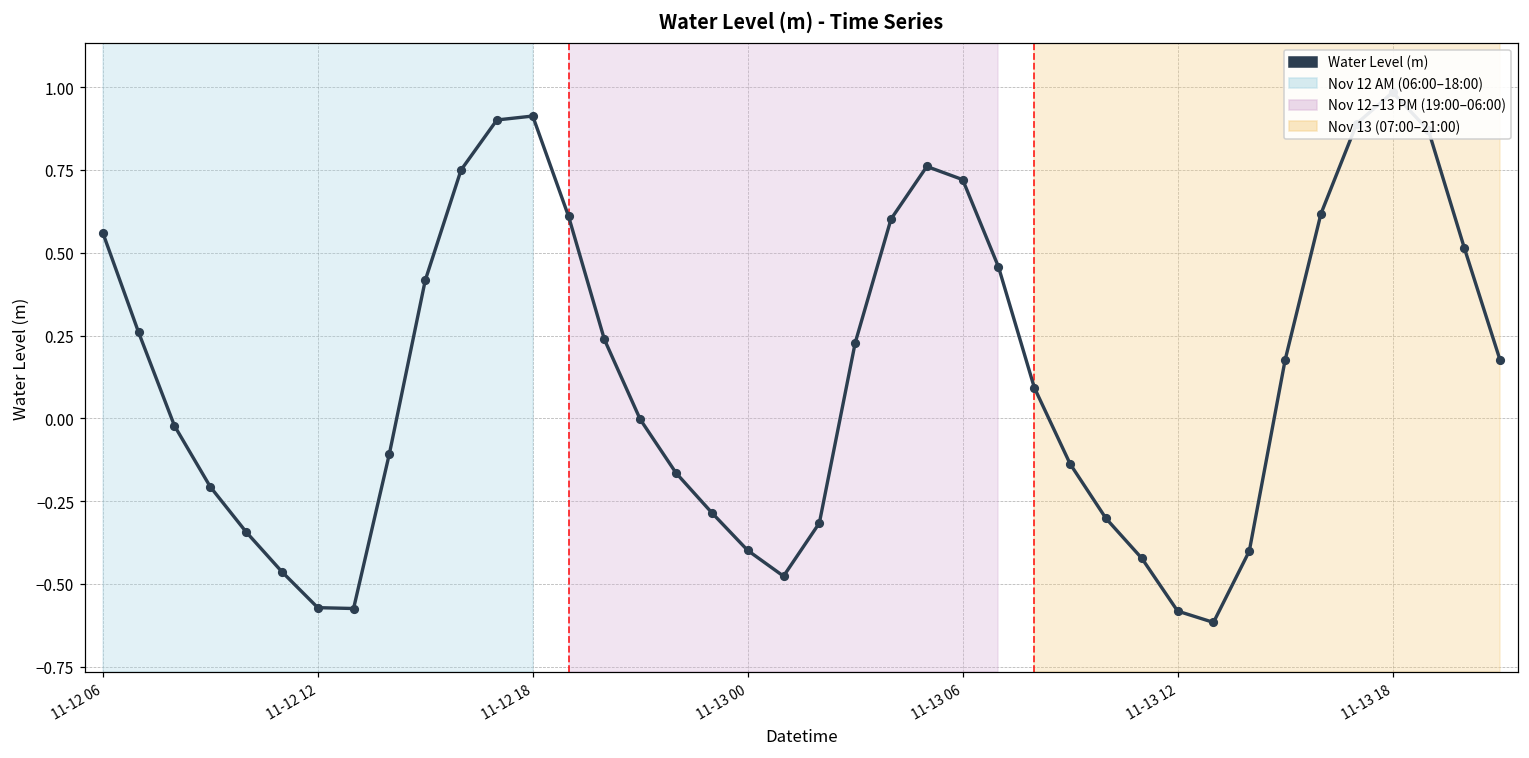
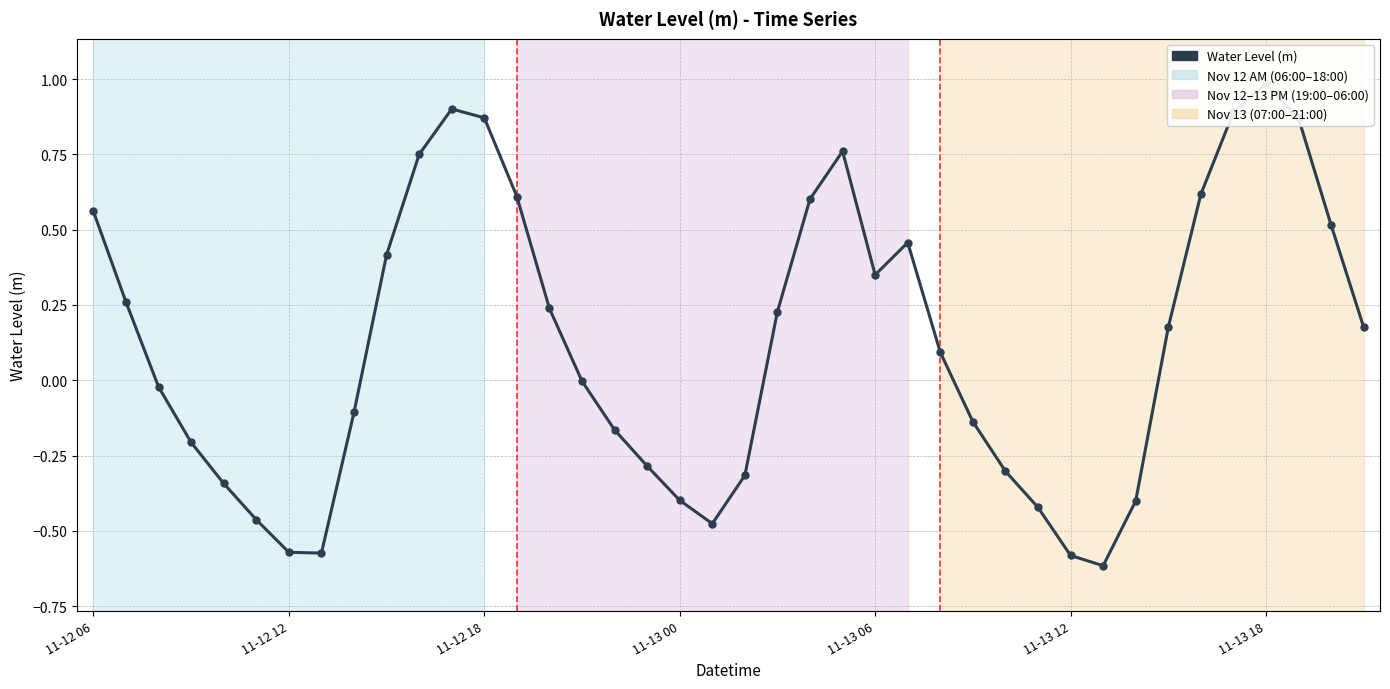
  {
    "11-12 06": 0.56,
    "11-12 12": -0.57,
-   "11-12 18": 0.91,
+   "11-12 18": 0.87,
    "11-13 00": -0.40,
-   "11-13 06": 0.72,
+   "11-13 06": 0.35,
    "11-13 12": -0.58
  }
